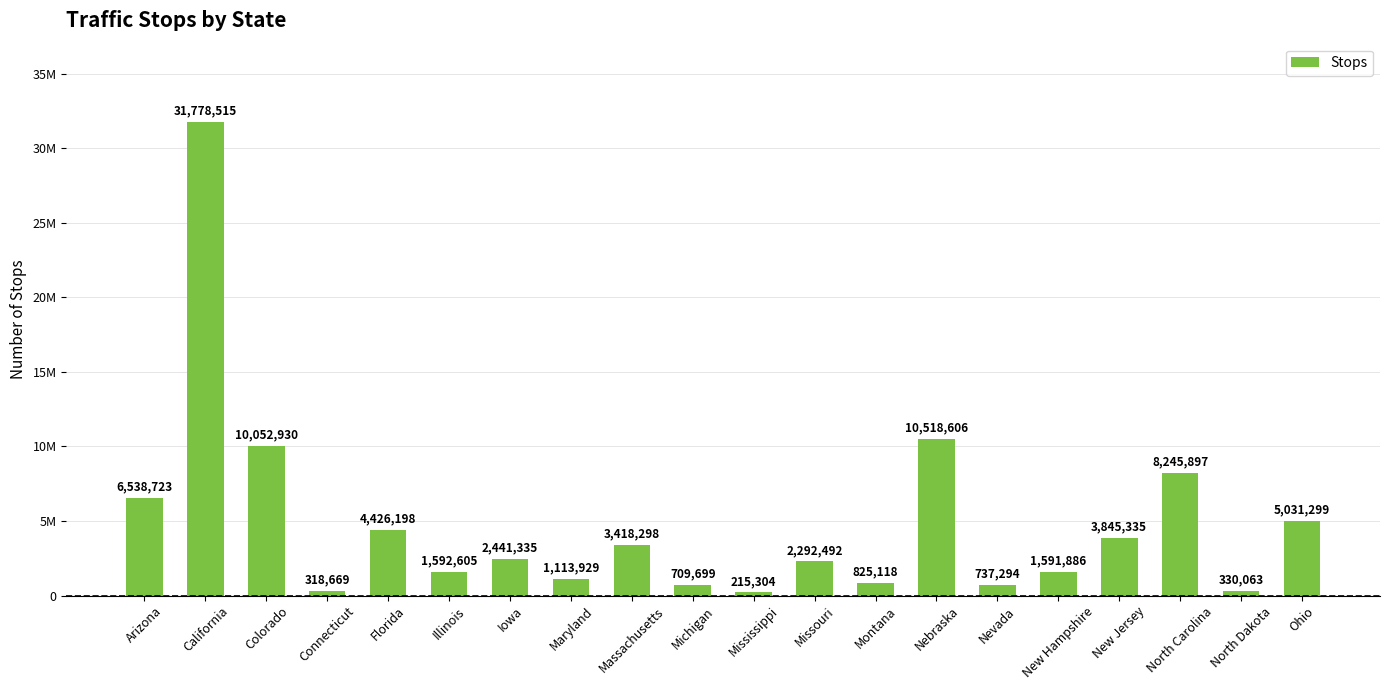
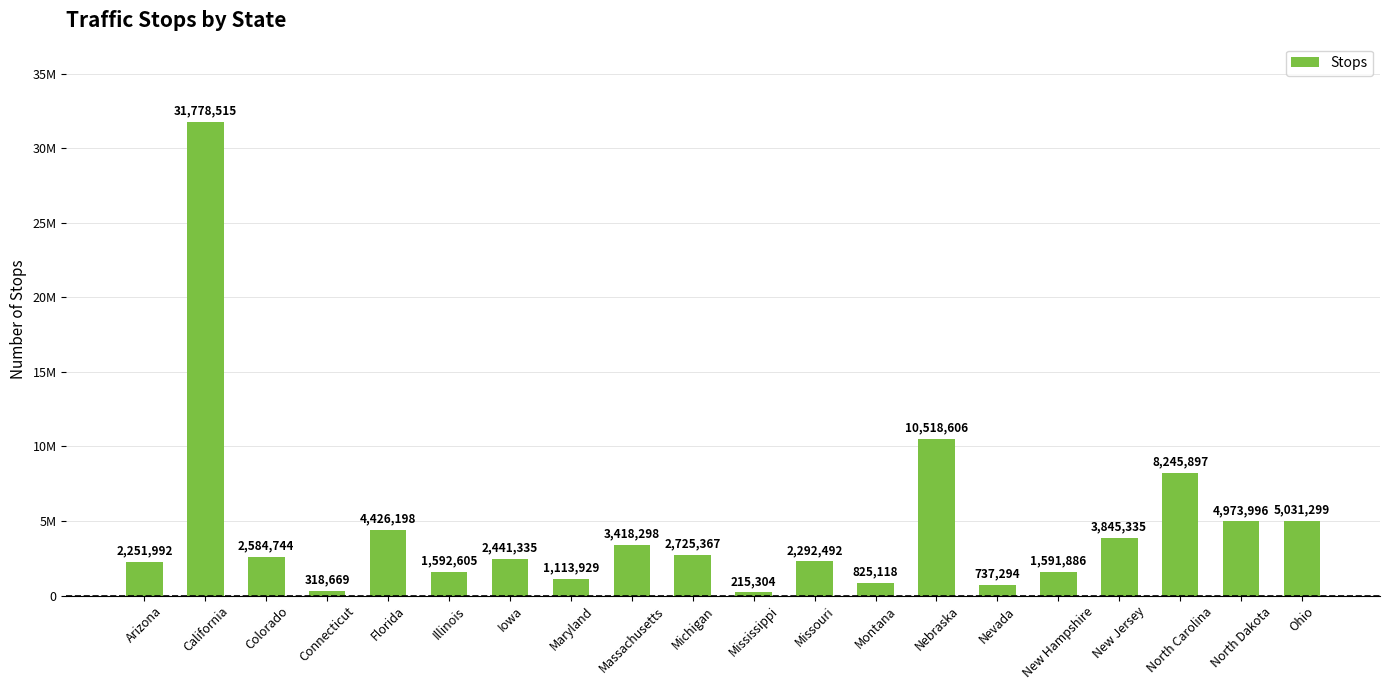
  {
-   "Arizona": "6,538,723",
+   "Arizona": "2,251,992",
    "California": "31,778,515",
-   "Colorado": "10,052,930",
+   "Colorado": "2,584,744",
    "Connecticut": "318,669",
    "Florida": "4,426,198",
    "Illinois": "1,592,605",
    "Iowa": "2,441,335",
    "Maryland": "1,113,929",
    "Massachusetts": "3,418,298",
-   "Michigan": "709,699",
+   "Michigan": "2,725,367",
    "Mississippi": "215,304",
    "Missouri": "2,292,492",
    "Montana": "825,118",
    "Nebraska": "10,518,606",
    "Nevada": "737,294",
    "New Hampshire": "1,591,886",
    "New Jersey": "3,845,335",
    "North Carolina": "8,245,897",
-   "North Dakota": "330,063",
+   "North Dakota": "4,973,996",
    "Ohio": "5,031,299"
  }
